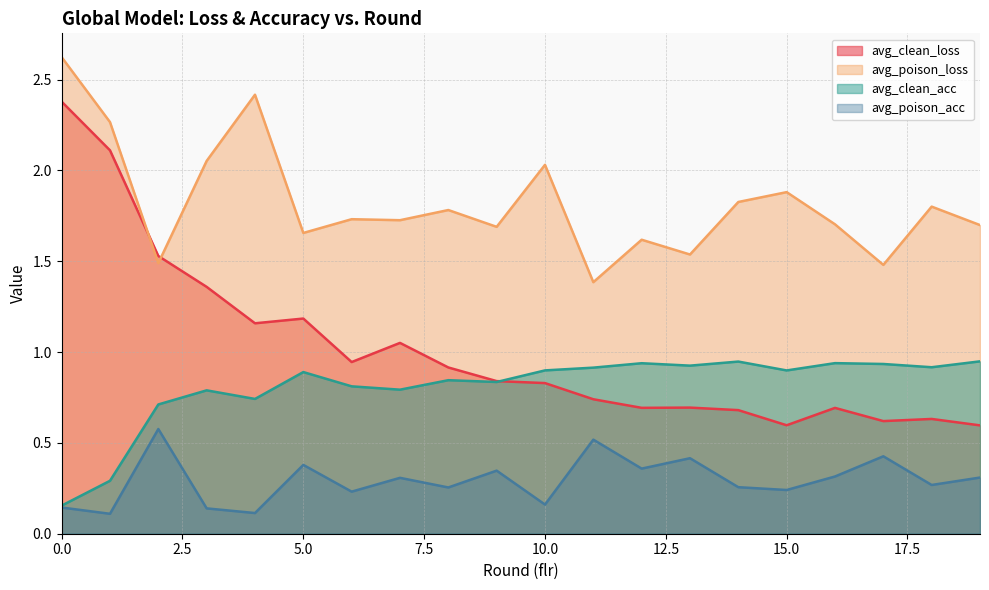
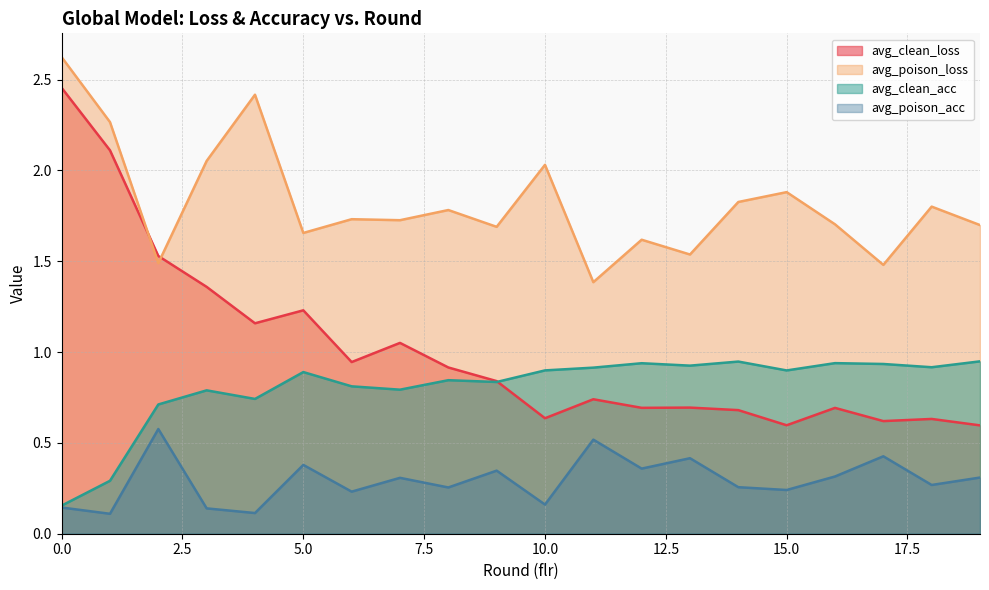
  {
    "avg_clean_loss": {
-     "0.0": 2.38,
-     "5.0": 1.18,
-     "10.0": 0.83,
+     "0.0": 2.45,
+     "5.0": 1.23,
+     "10.0": 0.64,
      "15.0": 0.60
    },
    "avg_poison_loss": {
      "0.0": 2.62,
      "5.0": 1.66,
      "10.0": 2.03,
      "15.0": 1.88
    }
  }
